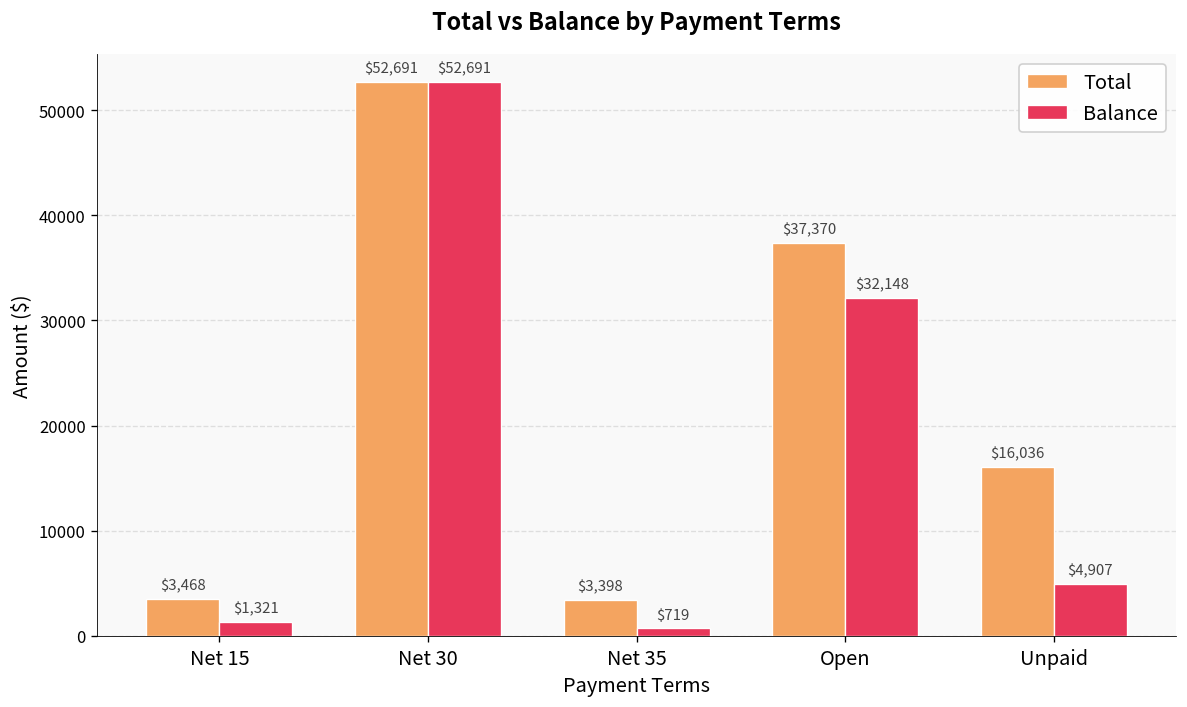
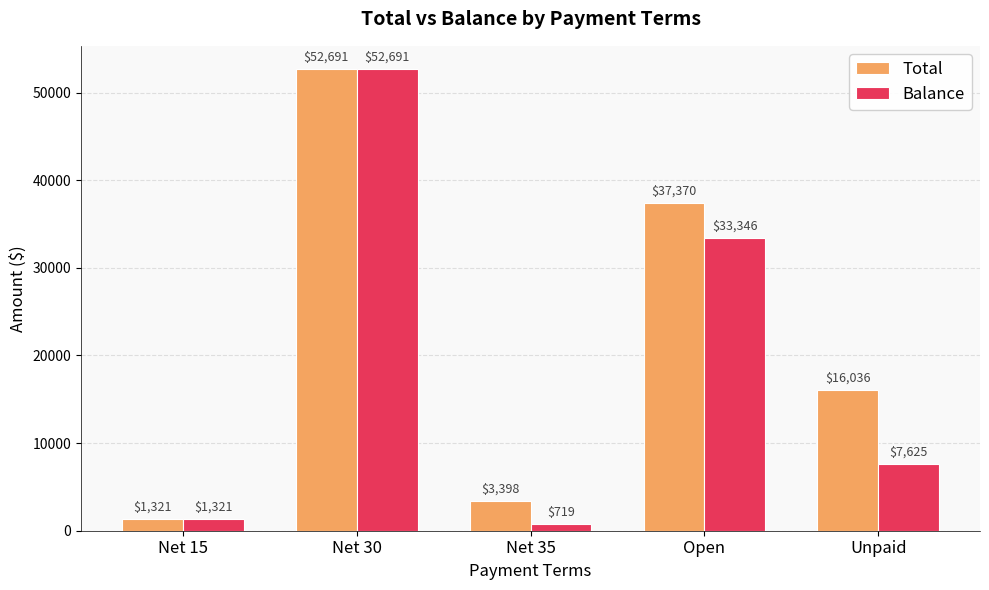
  {
    "Total": {
-     "Net 15": "$3,468",
+     "Net 15": "$1,321",
      "Net 30": "$52,691",
      "Net 35": "$3,398",
      "Open": "$37,370",
      "Unpaid": "$16,036"
    },
    "Balance": {
      "Net 15": "$1,321",
      "Net 30": "$52,691",
      "Net 35": "$719",
-     "Open": "$32,148",
-     "Unpaid": "$4,907"
+     "Open": "$33,346",
+     "Unpaid": "$7,625"
    }
  }
